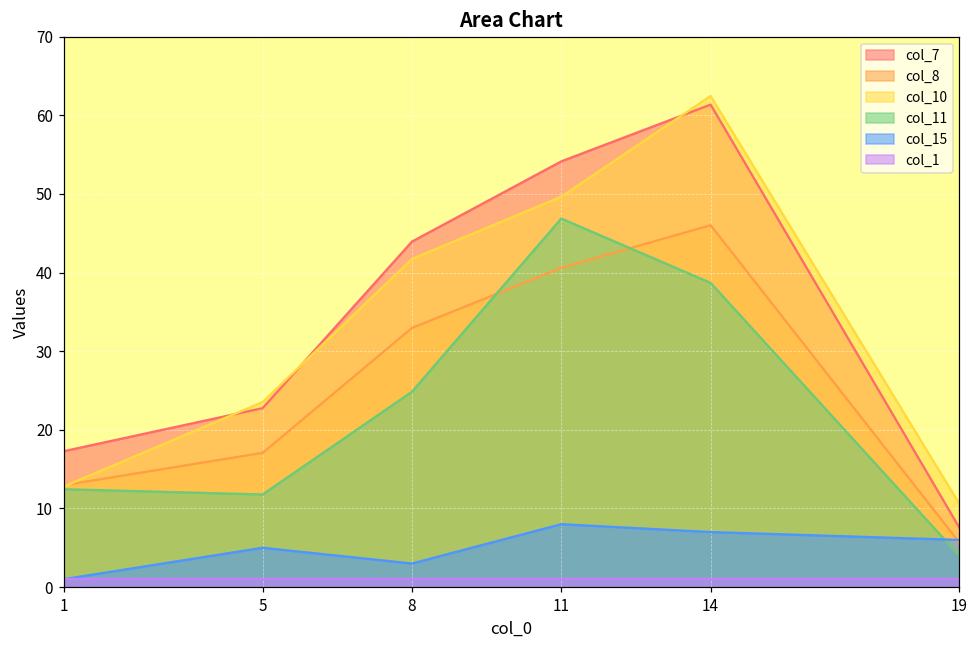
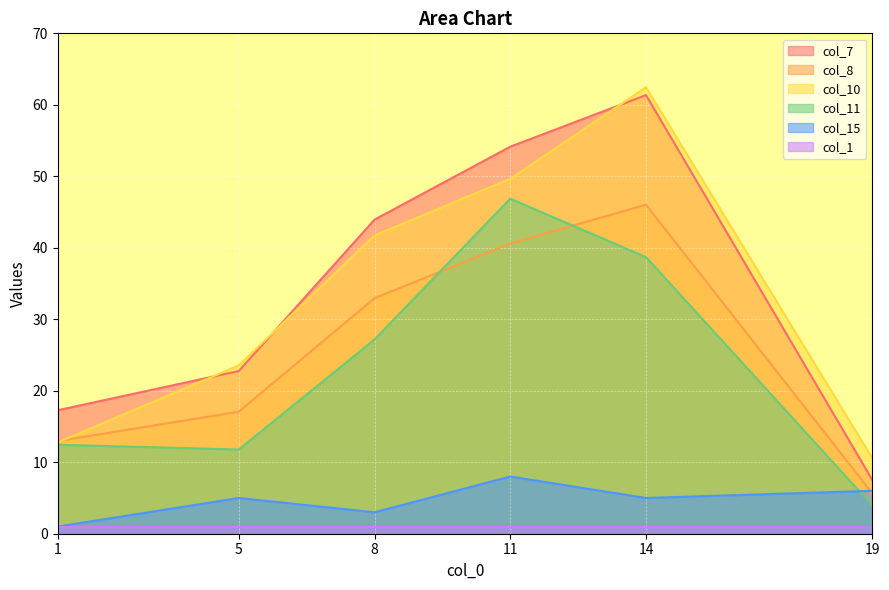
  {
    "col_11": {
      "5": 12,
-     "8": 25,
+     "8": 27,
      "11": 47,
      "14": 39,
      "19": 4
    },
    "col_15": {
      "5": 5,
      "8": 3,
      "11": 8,
-     "14": 7
+     "14": 5
    },
    "col_1": {
      "5": 1,
      "8": 1,
      "11": 1,
      "14": 1,
      "19": 1
    }
  }
